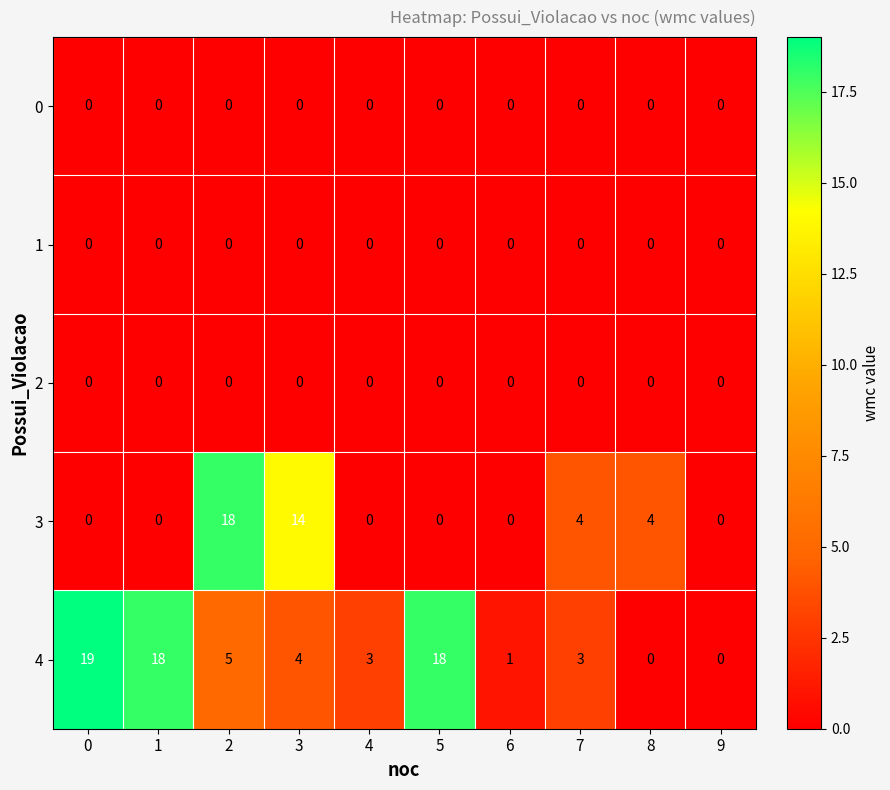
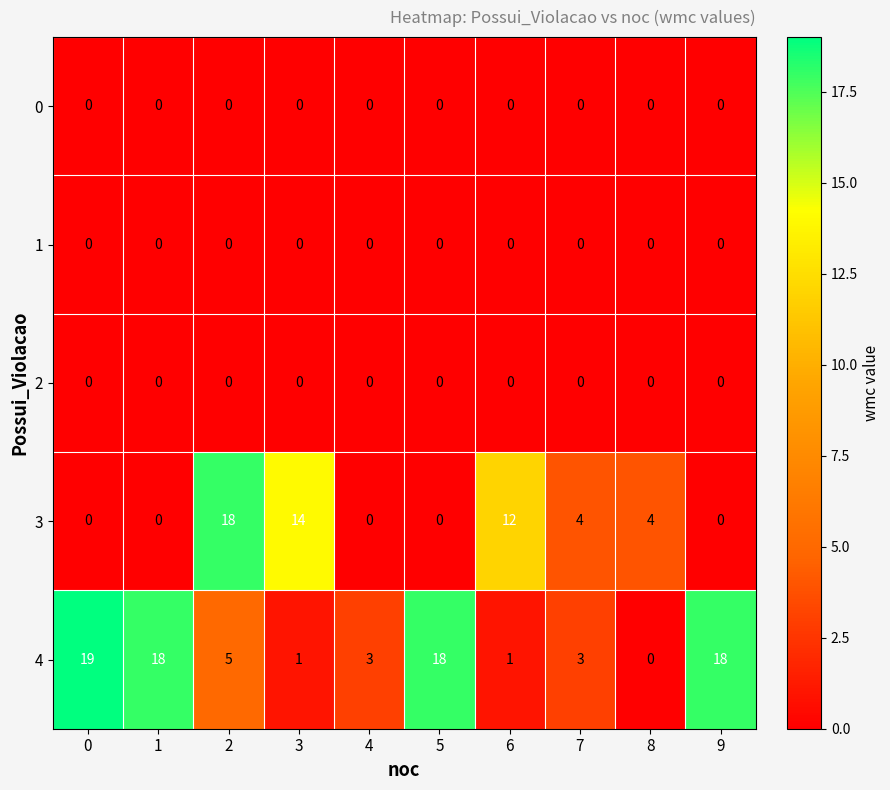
  {
    "0": {
      "0": 0,
      "1": 0,
      "2": 0,
      "3": 0,
      "4": 0,
      "5": 0,
      "6": 0,
      "7": 0,
      "8": 0,
      "9": 0
    },
    "1": {
      "0": 0,
      "1": 0,
      "2": 0,
      "3": 0,
      "4": 0,
      "5": 0,
      "6": 0,
      "7": 0,
      "8": 0,
      "9": 0
    },
    "2": {
      "0": 0,
      "1": 0,
      "2": 0,
      "3": 0,
      "4": 0,
      "5": 0,
      "6": 0,
      "7": 0,
      "8": 0,
      "9": 0
    },
    "3": {
      "0": 0,
      "1": 0,
      "2": 18,
      "3": 14,
      "4": 0,
      "5": 0,
-     "6": 0,
+     "6": 12,
      "7": 4,
      "8": 4,
      "9": 0
    },
    "4": {
      "0": 19,
      "1": 18,
      "2": 5,
-     "3": 4,
+     "3": 1,
      "4": 3,
      "5": 18,
      "6": 1,
      "7": 3,
      "8": 0,
-     "9": 0
+     "9": 18
    }
  }
